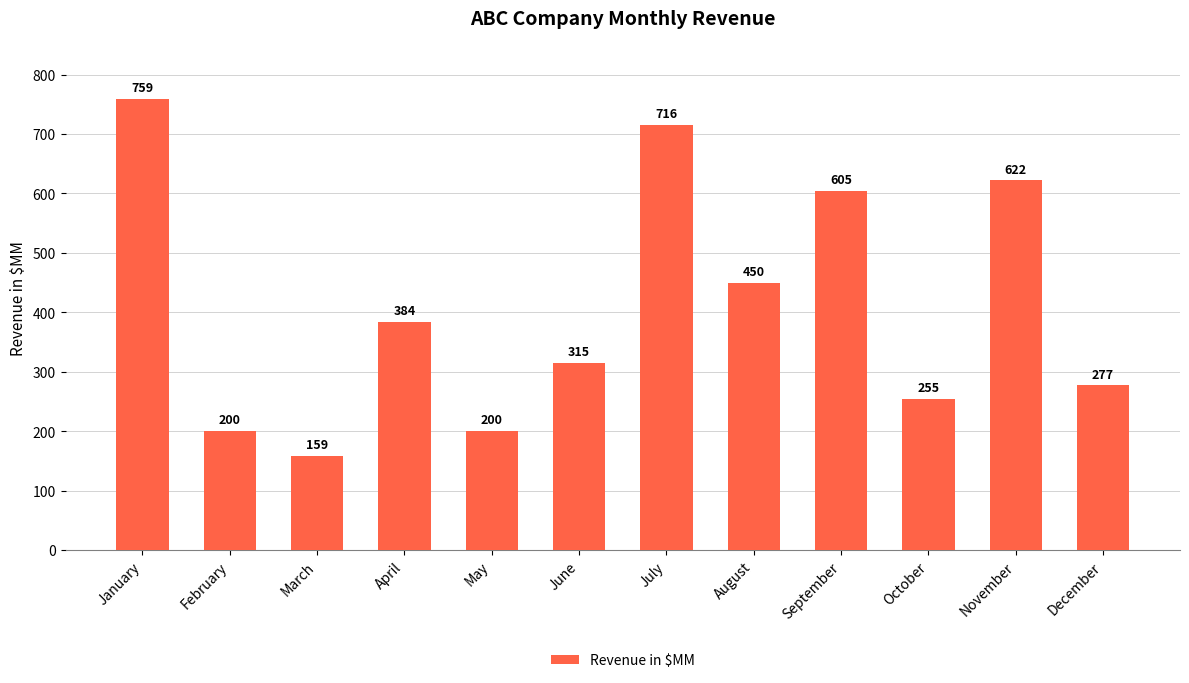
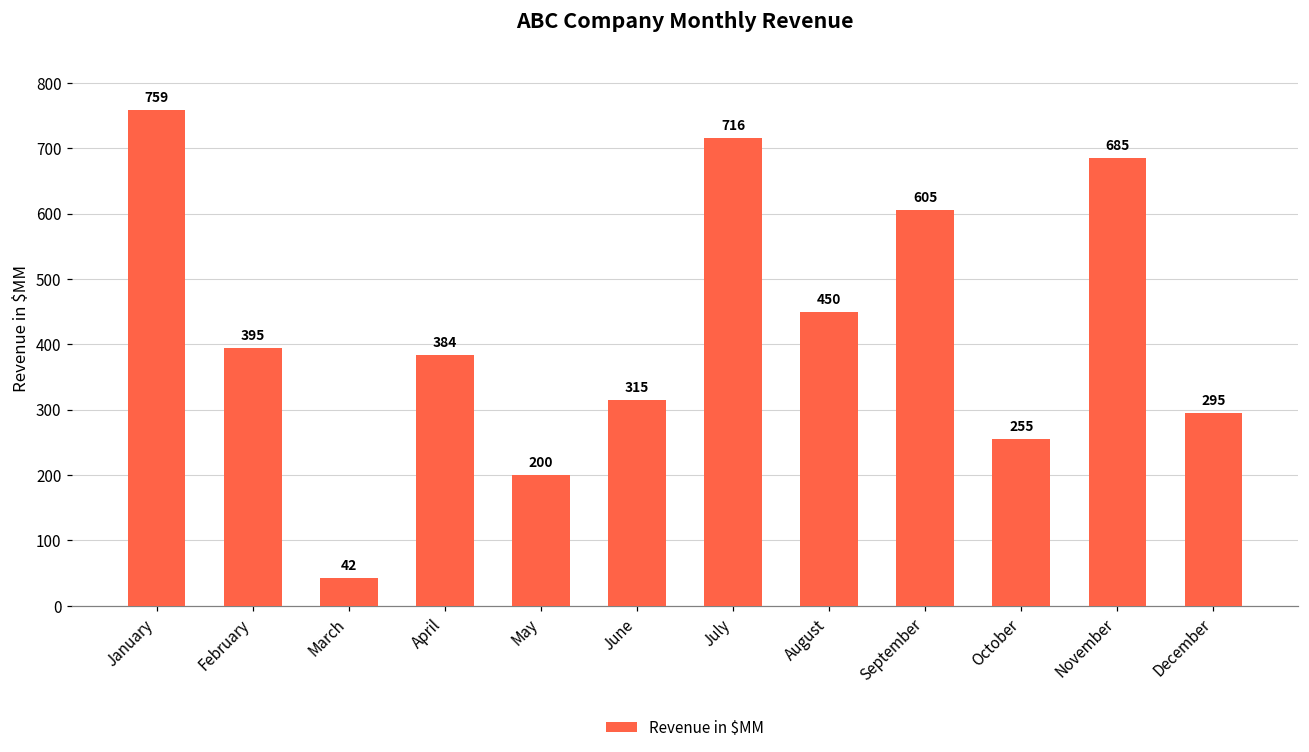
  {
    "January": 759,
-   "February": 200,
-   "March": 159,
+   "February": 395,
+   "March": 42,
    "April": 384,
    "May": 200,
    "June": 315,
    "July": 716,
    "August": 450,
    "September": 605,
    "October": 255,
-   "November": 622,
-   "December": 277
+   "November": 685,
+   "December": 295
  }
